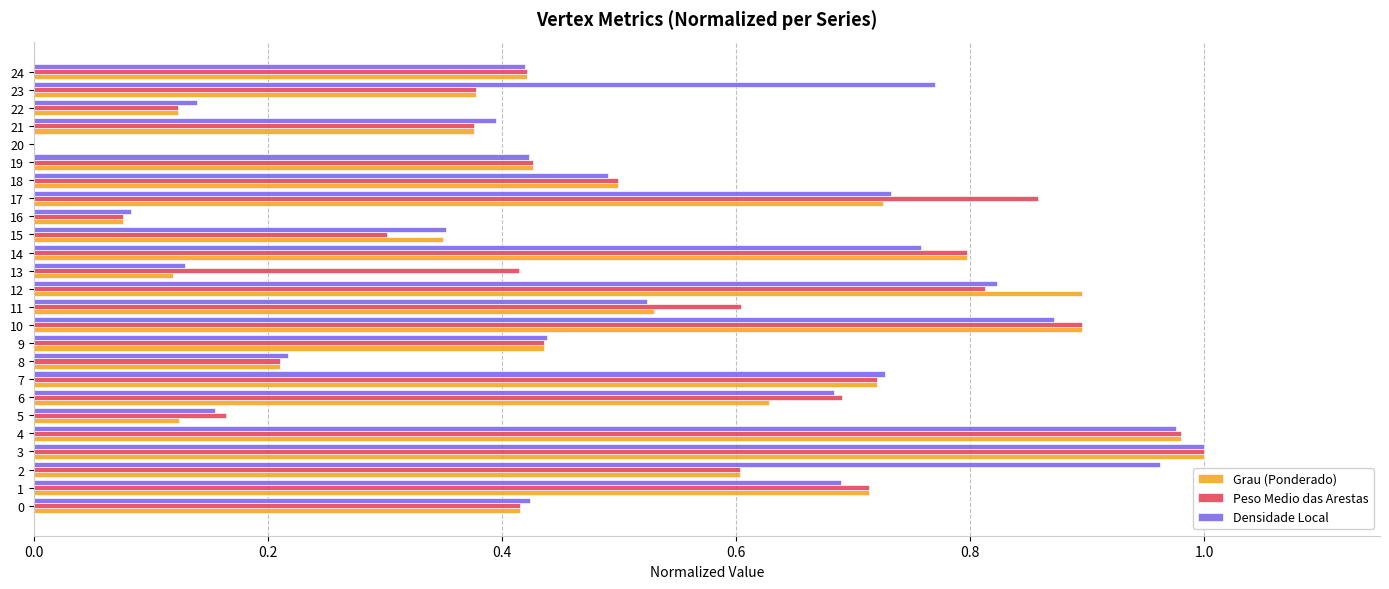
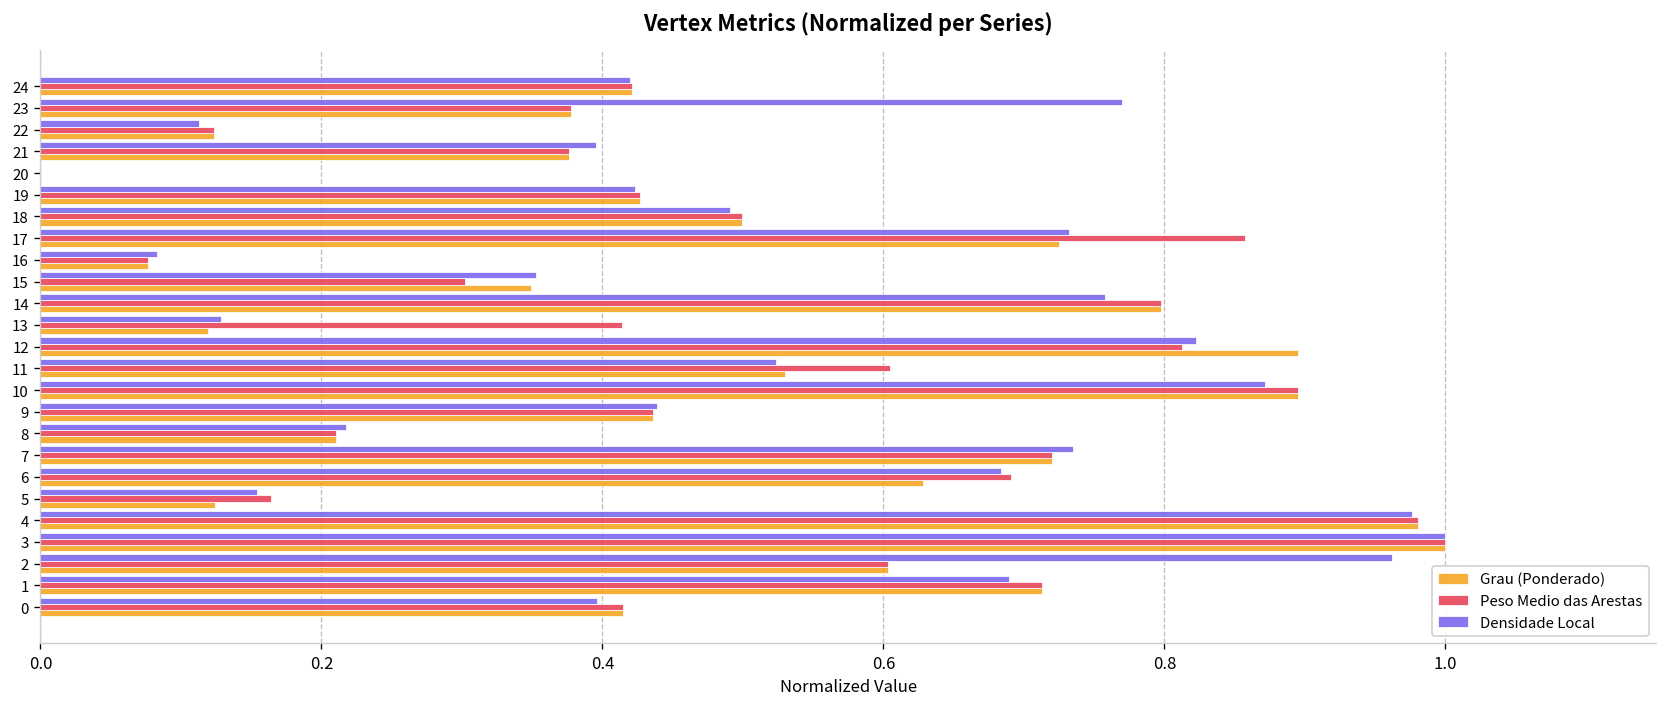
  {
    "Grau (Ponderado)": {
      "24": 0.421,
      "23": 0.378,
      "22": 0.124,
      "21": 0.376,
      "20": 0.000,
      "19": 0.427,
      "18": 0.499,
      "17": 0.725,
      "16": 0.076,
      "15": 0.349,
      "14": 0.797,
      "13": 0.119,
      "12": 0.895,
      "11": 0.530,
      "10": 0.895,
      "9": 0.436,
      "8": 0.211,
      "7": 0.720,
      "6": 0.628,
      "5": 0.124,
      "4": 0.980,
      "3": 1.000,
      "2": 0.603,
      "1": 0.713,
      "0": 0.415
    },
    "Peso Medio das Arestas": {
      "24": 0.421,
      "23": 0.378,
      "22": 0.124,
      "21": 0.376,
      "20": 0.000,
      "19": 0.427,
      "18": 0.499,
      "17": 0.858,
      "16": 0.076,
      "15": 0.302,
      "14": 0.797,
      "13": 0.414,
      "12": 0.813,
      "11": 0.604,
      "10": 0.895,
      "9": 0.436,
      "8": 0.211,
      "7": 0.720,
      "6": 0.691,
      "5": 0.164,
      "4": 0.980,
      "3": 1.000,
      "2": 0.603,
      "1": 0.713,
      "0": 0.415
    },
    "Densidade Local": {
      "24": 0.420,
      "23": 0.770,
-     "22": 0.139,
+     "22": 0.113,
      "21": 0.395,
      "20": 0.000,
      "19": 0.423,
      "18": 0.491,
      "17": 0.732,
      "16": 0.083,
      "15": 0.352,
      "14": 0.758,
      "13": 0.129,
      "12": 0.823,
      "11": 0.524,
      "10": 0.872,
      "9": 0.439,
      "8": 0.217,
-     "7": 0.727,
+     "7": 0.735,
      "6": 0.684,
      "5": 0.154,
      "4": 0.976,
      "3": 1.000,
      "2": 0.962,
      "1": 0.689,
-     "0": 0.424
+     "0": 0.396
    }
  }
